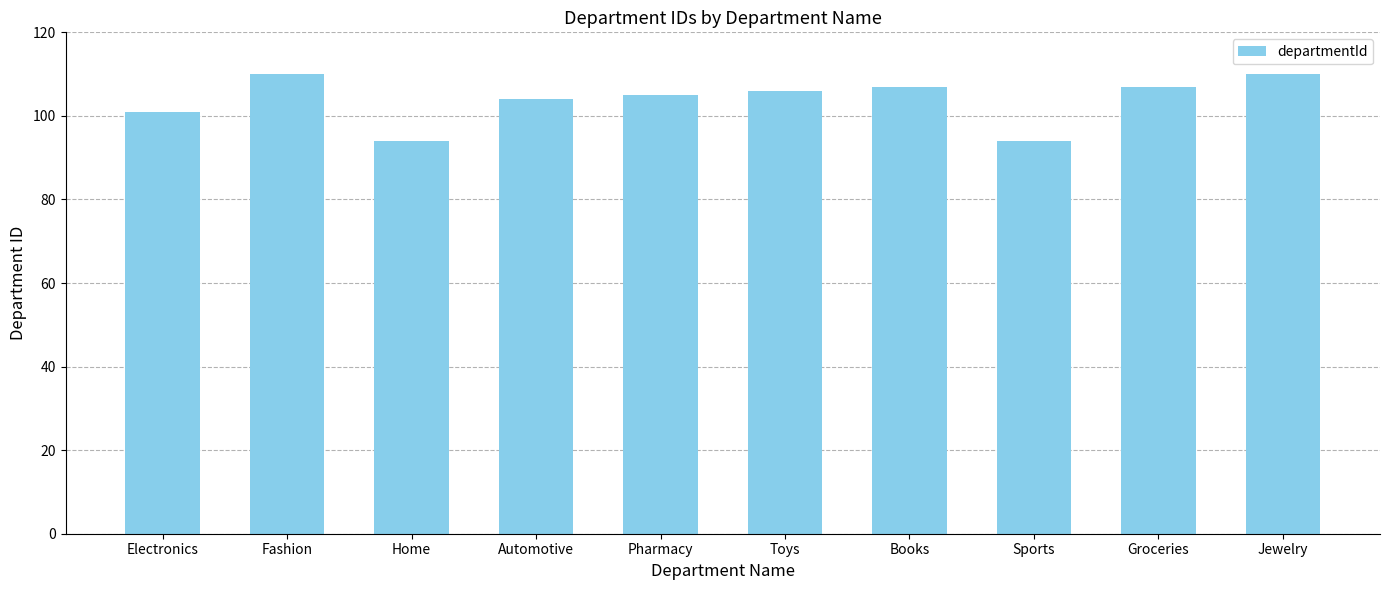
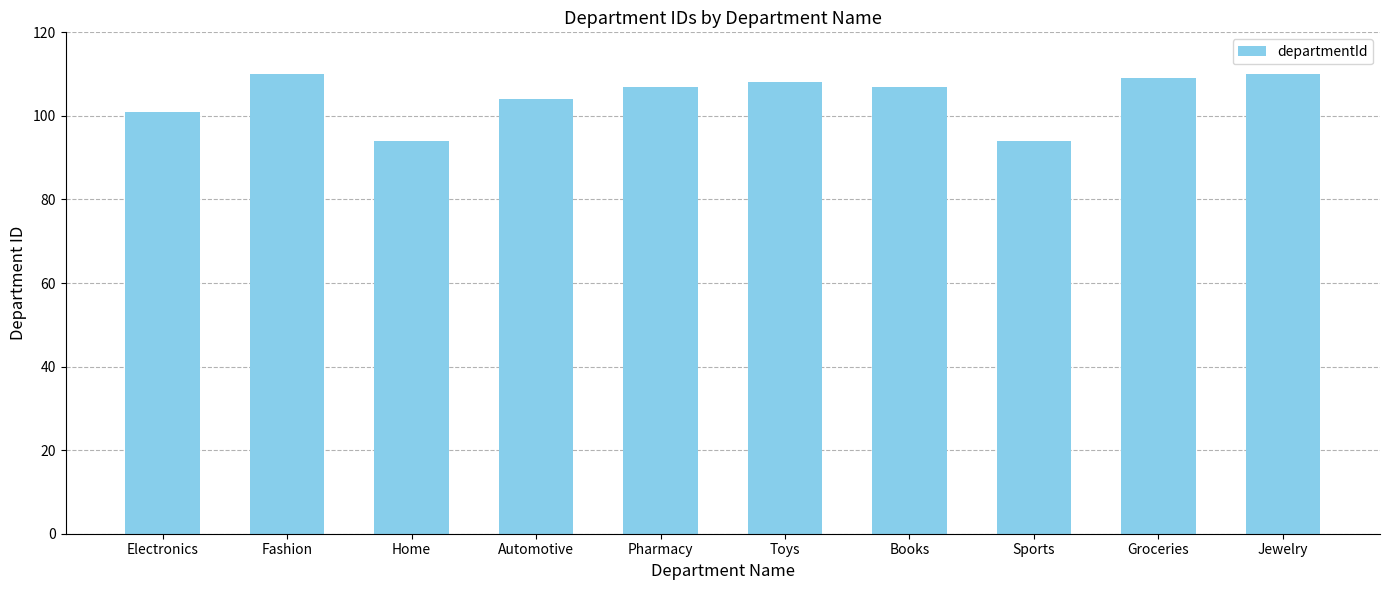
  {
    "Electronics": 101,
    "Fashion": 110,
    "Home": 94,
    "Automotive": 104,
-   "Pharmacy": 105,
-   "Toys": 106,
+   "Pharmacy": 107,
+   "Toys": 108,
    "Books": 107,
    "Sports": 94,
-   "Groceries": 107,
+   "Groceries": 109,
    "Jewelry": 110
  }
